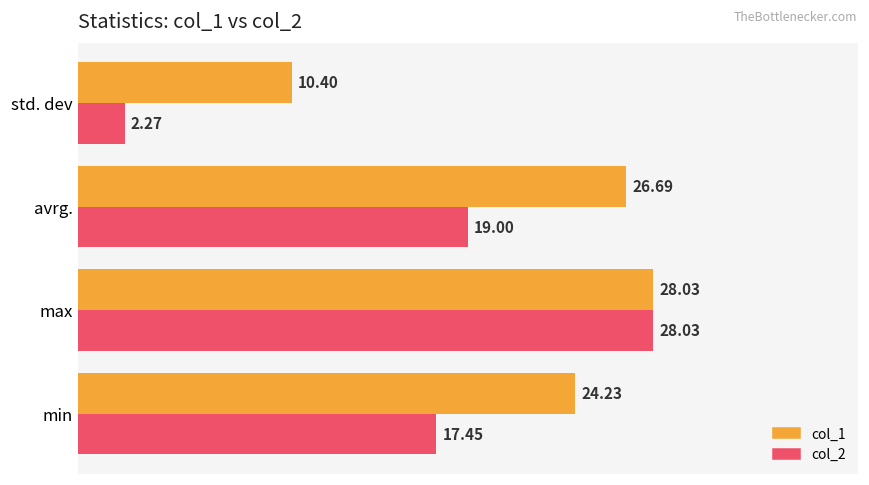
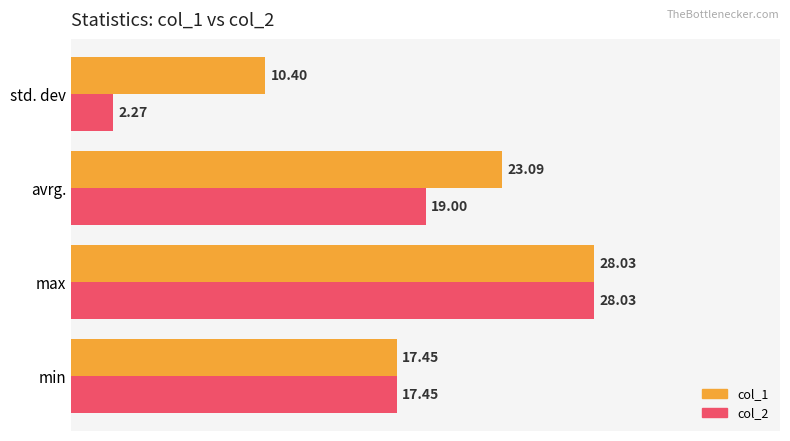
  {
    "col_1": {
      "std. dev": 10.40,
-     "avrg.": 26.69,
+     "avrg.": 23.09,
      "max": 28.03,
-     "min": 24.23
+     "min": 17.45
    },
    "col_2": {
      "std. dev": 2.27,
      "avrg.": 19.00,
      "max": 28.03,
      "min": 17.45
    }
  }
